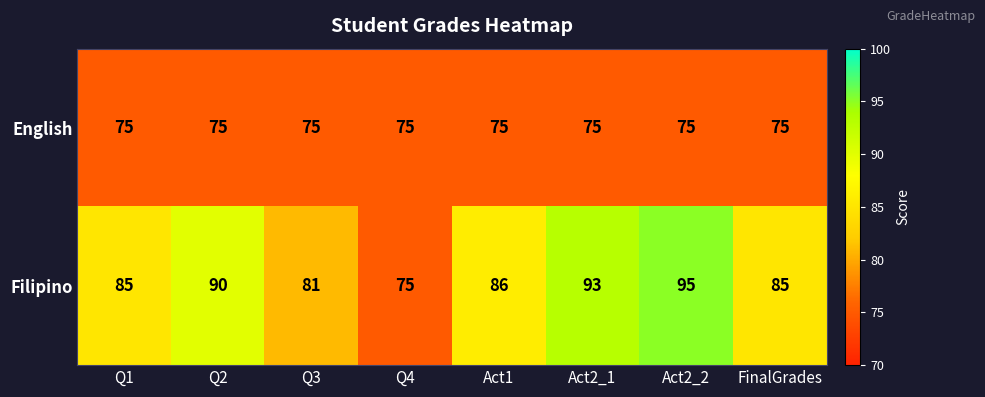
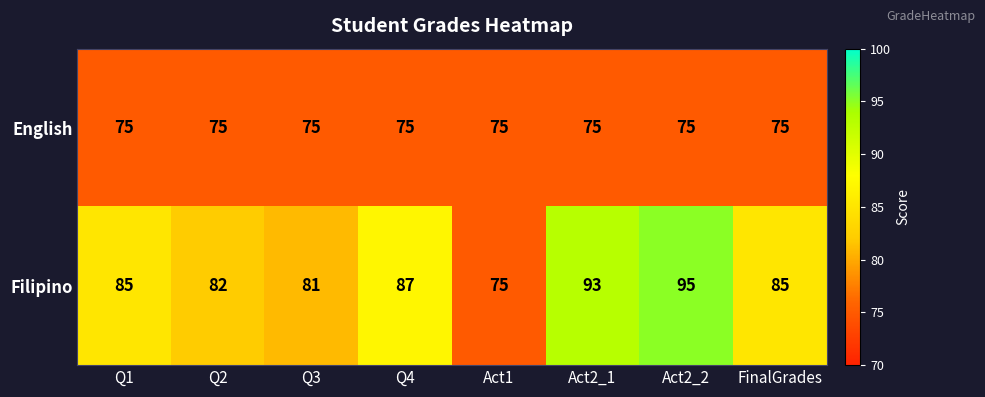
  {
    "English": {
      "Q1": 75,
      "Q2": 75,
      "Q3": 75,
      "Q4": 75,
      "Act1": 75,
      "Act2_1": 75,
      "Act2_2": 75,
      "FinalGrades": 75
    },
    "Filipino": {
      "Q1": 85,
-     "Q2": 90,
+     "Q2": 82,
      "Q3": 81,
-     "Q4": 75,
-     "Act1": 86,
+     "Q4": 87,
+     "Act1": 75,
      "Act2_1": 93,
      "Act2_2": 95,
      "FinalGrades": 85
    }
  }
